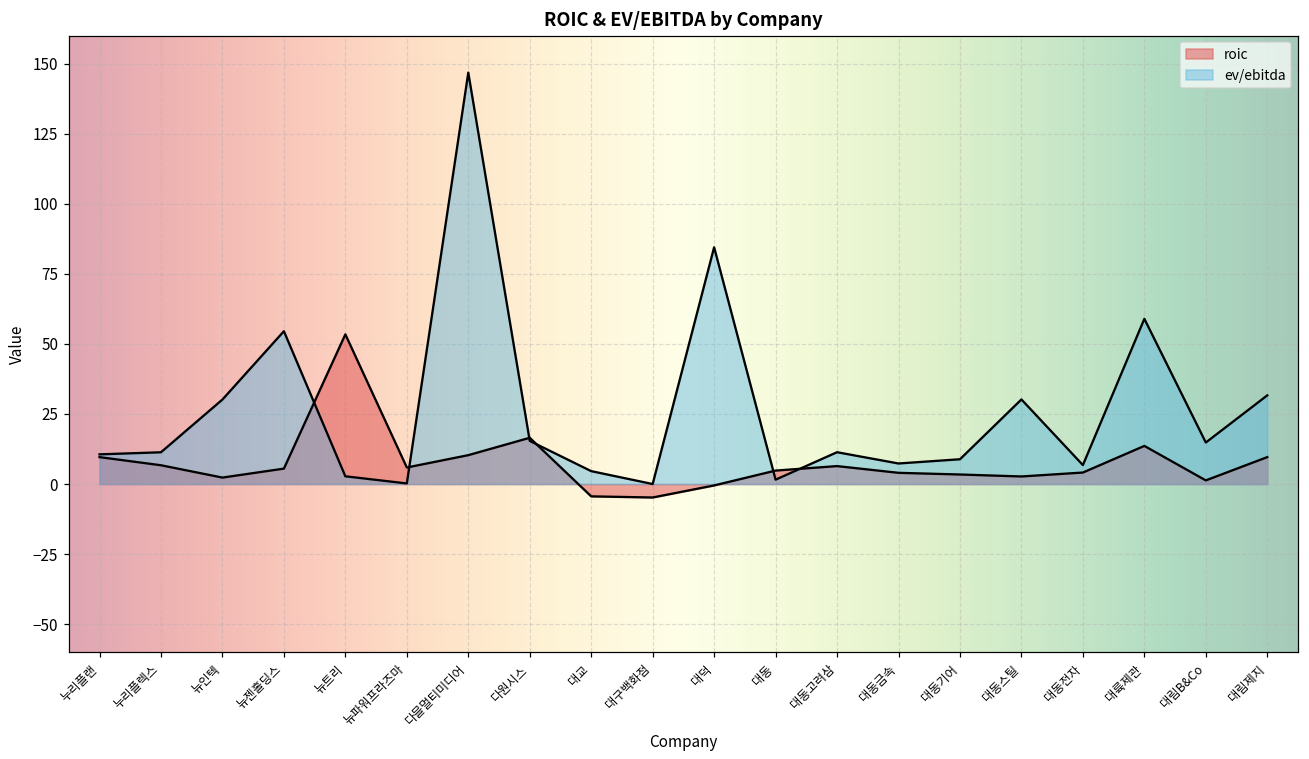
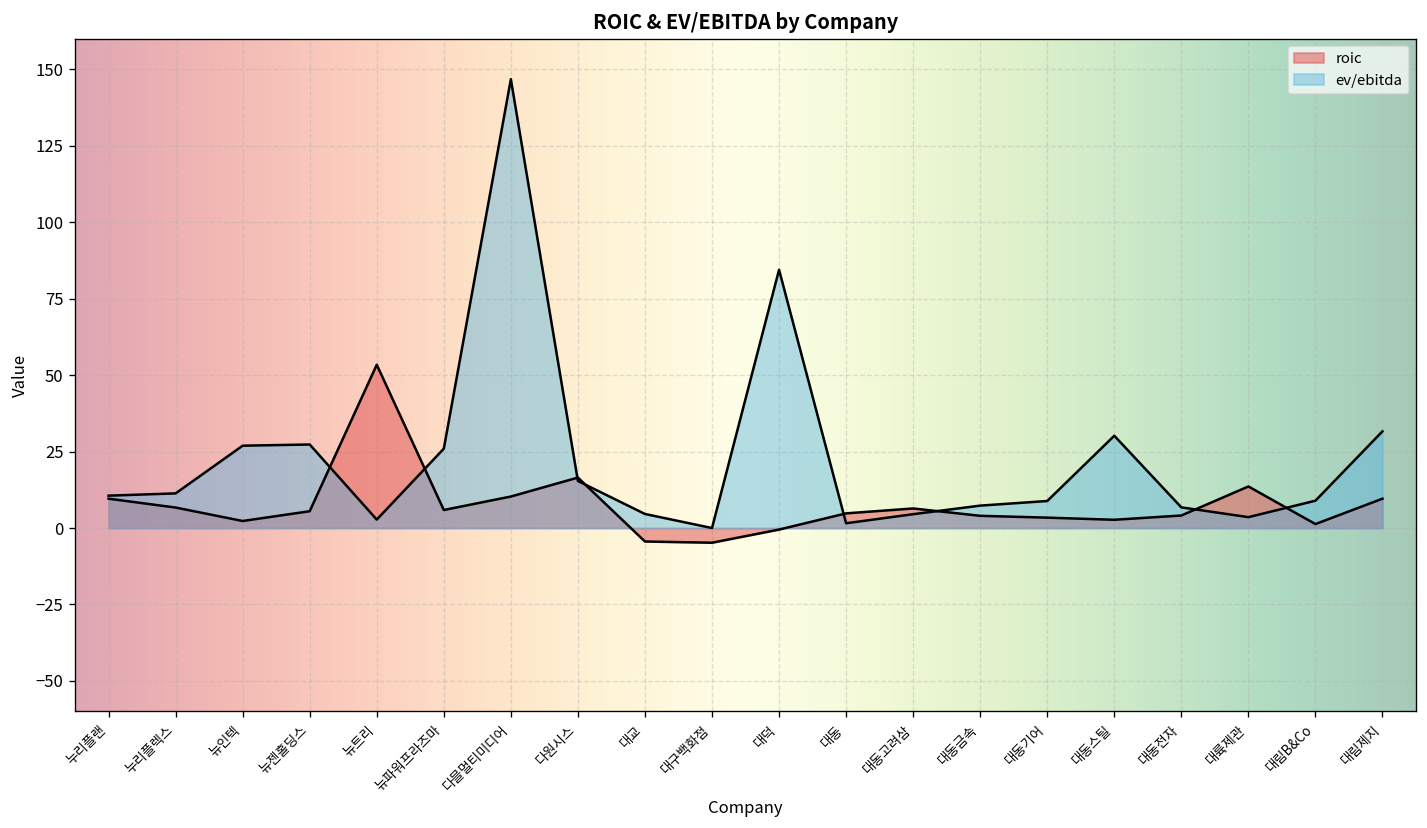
  {
    "ev/ebitda": {
      "누리플랜": 11,
      "누리플렉스": 11,
-     "뉴인텍": 30,
-     "뉴젠홀딩스": 55,
+     "뉴인텍": 27,
+     "뉴젠홀딩스": 27,
      "뉴트리": 3,
-     "뉴파워프라즈마": 0,
+     "뉴파워프라즈마": 26,
      "다믈멀티미디어": 147,
      "다원시스": 15,
      "대교": 5,
      "대덕": 84,
      "대동": 2,
-     "대동고려삼": 11,
+     "대동고려삼": 5,
      "대동금속": 7,
      "대동기어": 9,
      "대동스틸": 30,
      "대동전자": 7,
-     "대륙제관": 59,
-     "대림B&Co": 15,
+     "대륙제관": 4,
+     "대림B&Co": 9,
      "대림제지": 32
    }
  }
